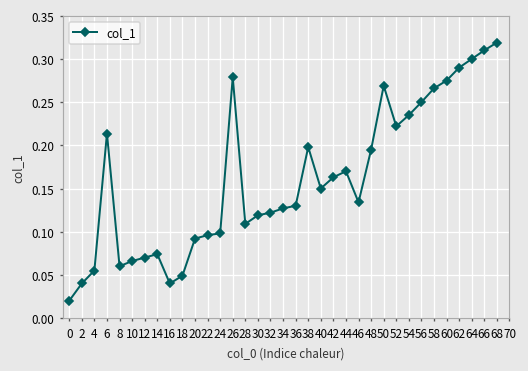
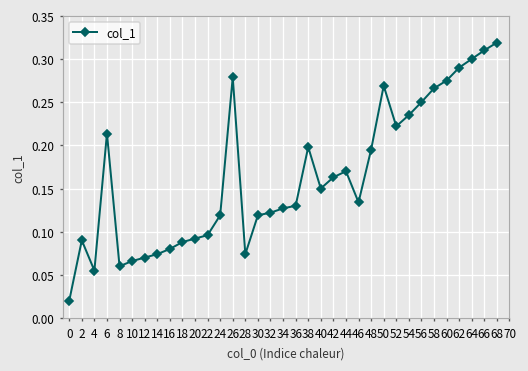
  {
    "0": 0.02,
-   "2": 0.04,
+   "2": 0.09,
    "4": 0.06,
    "6": 0.21,
    "8": 0.06,
    "10": 0.07,
    "12": 0.07,
    "14": 0.07,
-   "16": 0.04,
-   "18": 0.05,
+   "16": 0.08,
+   "18": 0.09,
    "20": 0.09,
    "22": 0.10,
-   "24": 0.10,
+   "24": 0.12,
    "26": 0.28,
-   "28": 0.11,
+   "28": 0.07,
    "30": 0.12,
    "32": 0.12,
    "34": 0.13,
    "36": 0.13,
    "38": 0.20,
    "40": 0.15,
    "42": 0.16,
    "44": 0.17,
    "46": 0.13,
    "48": 0.20,
    "50": 0.27,
    "52": 0.22,
    "54": 0.24,
    "56": 0.25,
    "58": 0.27,
    "60": 0.28,
    "62": 0.29,
    "64": 0.30,
    "66": 0.31,
    "68": 0.32
  }
